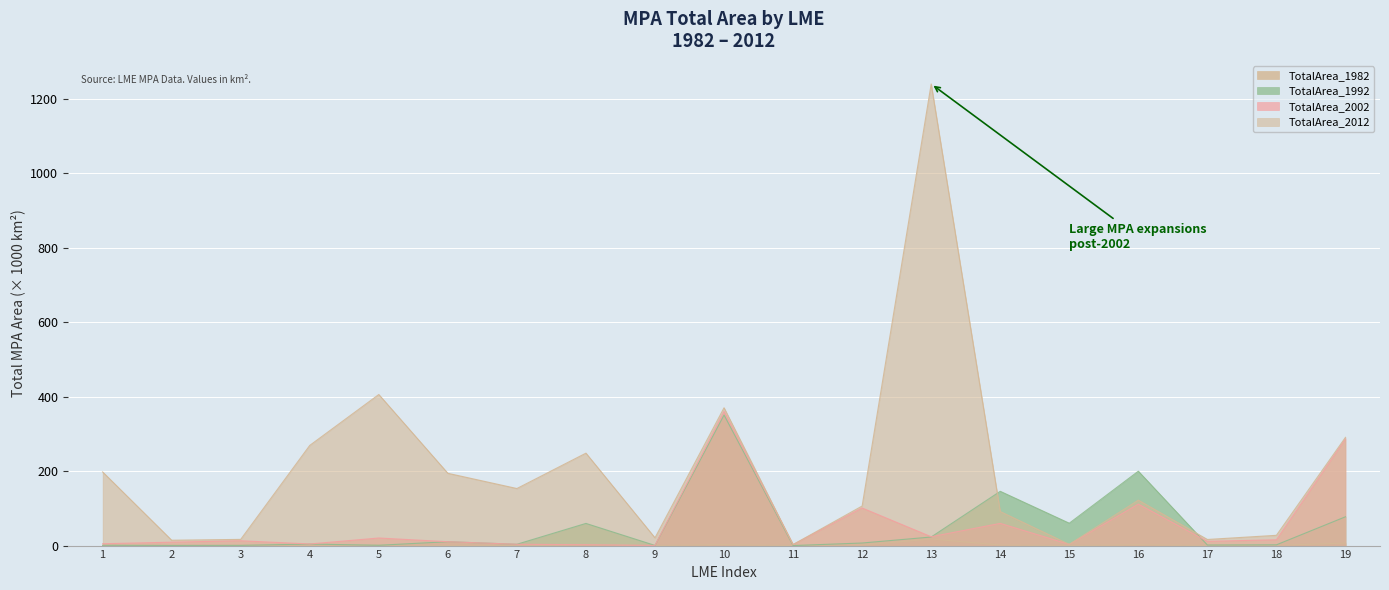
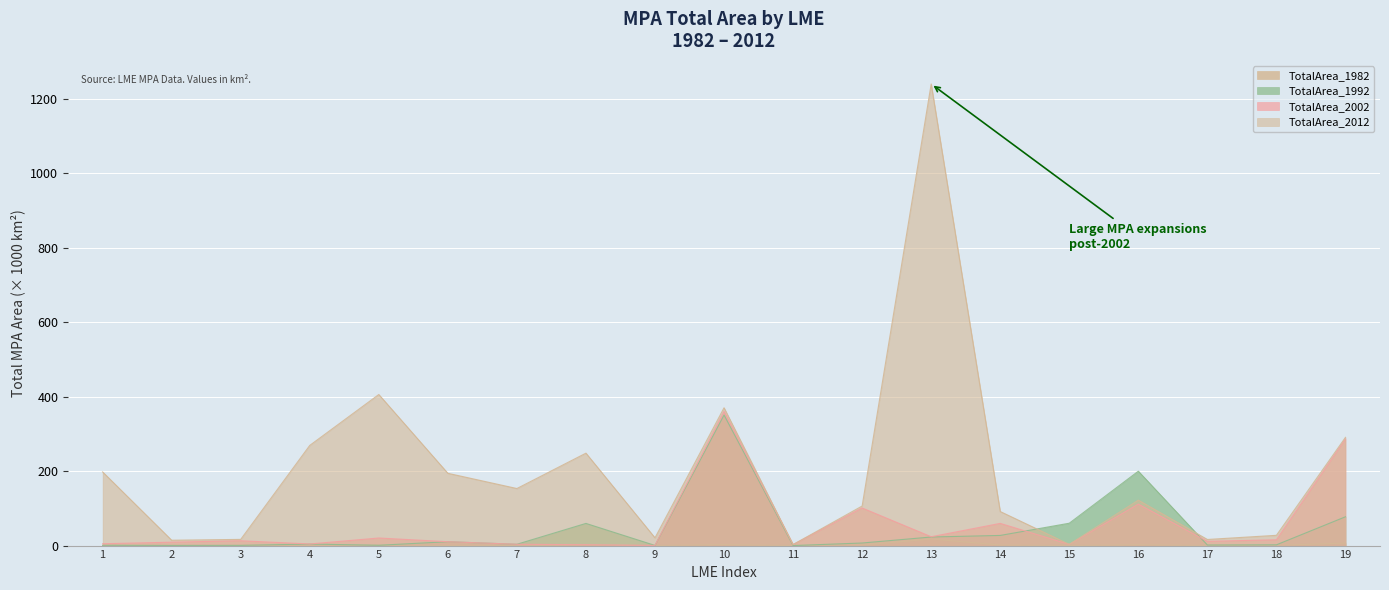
  {
    "TotalArea_1992": {
      "8": 60,
      "10": 350,
-     "14": 150,
+     "14": 30,
      "15": 60,
      "16": 200,
      "19": 80
    }
  }
